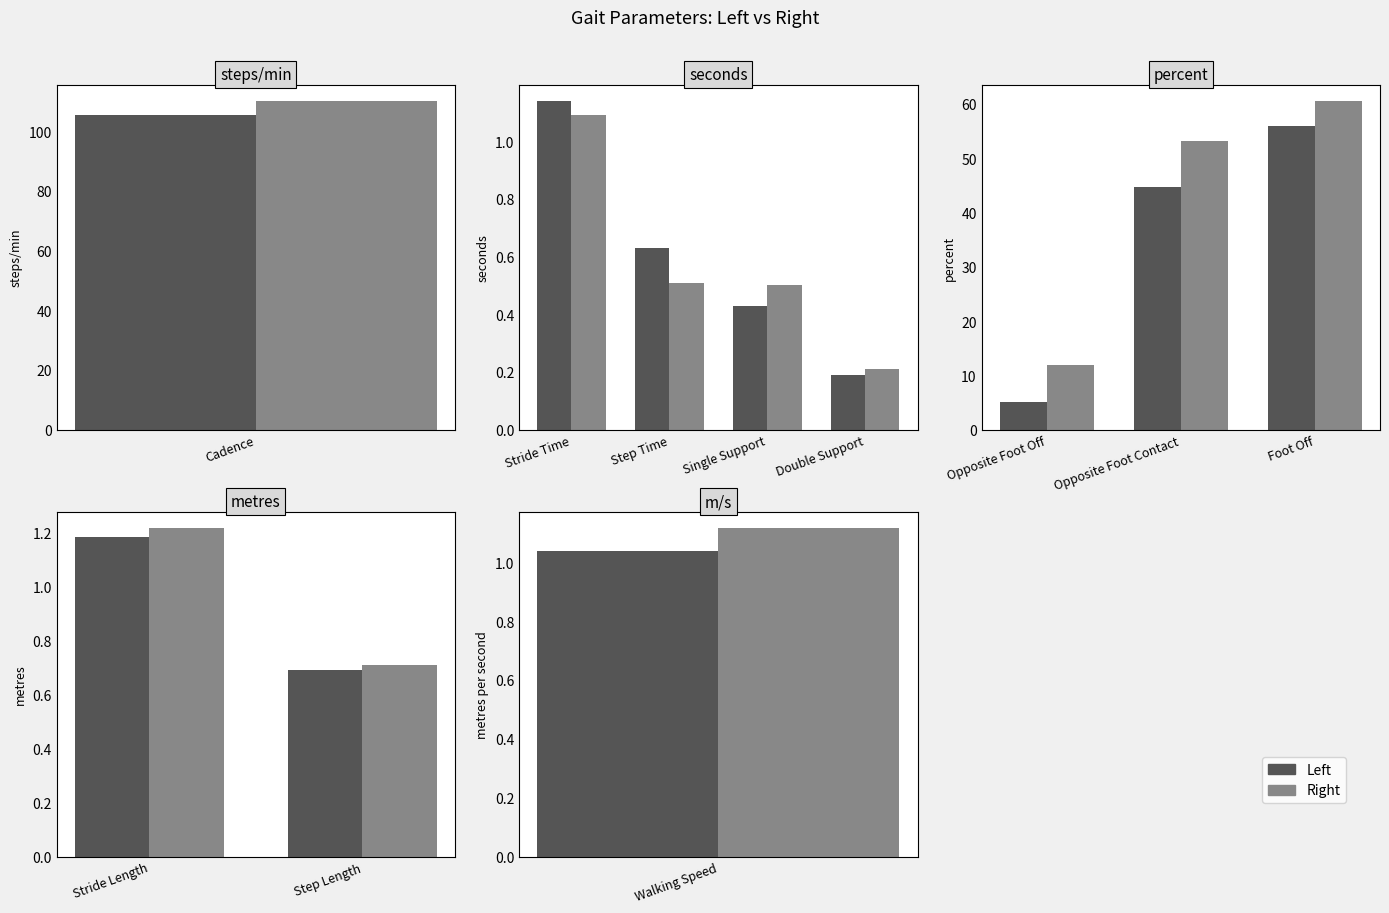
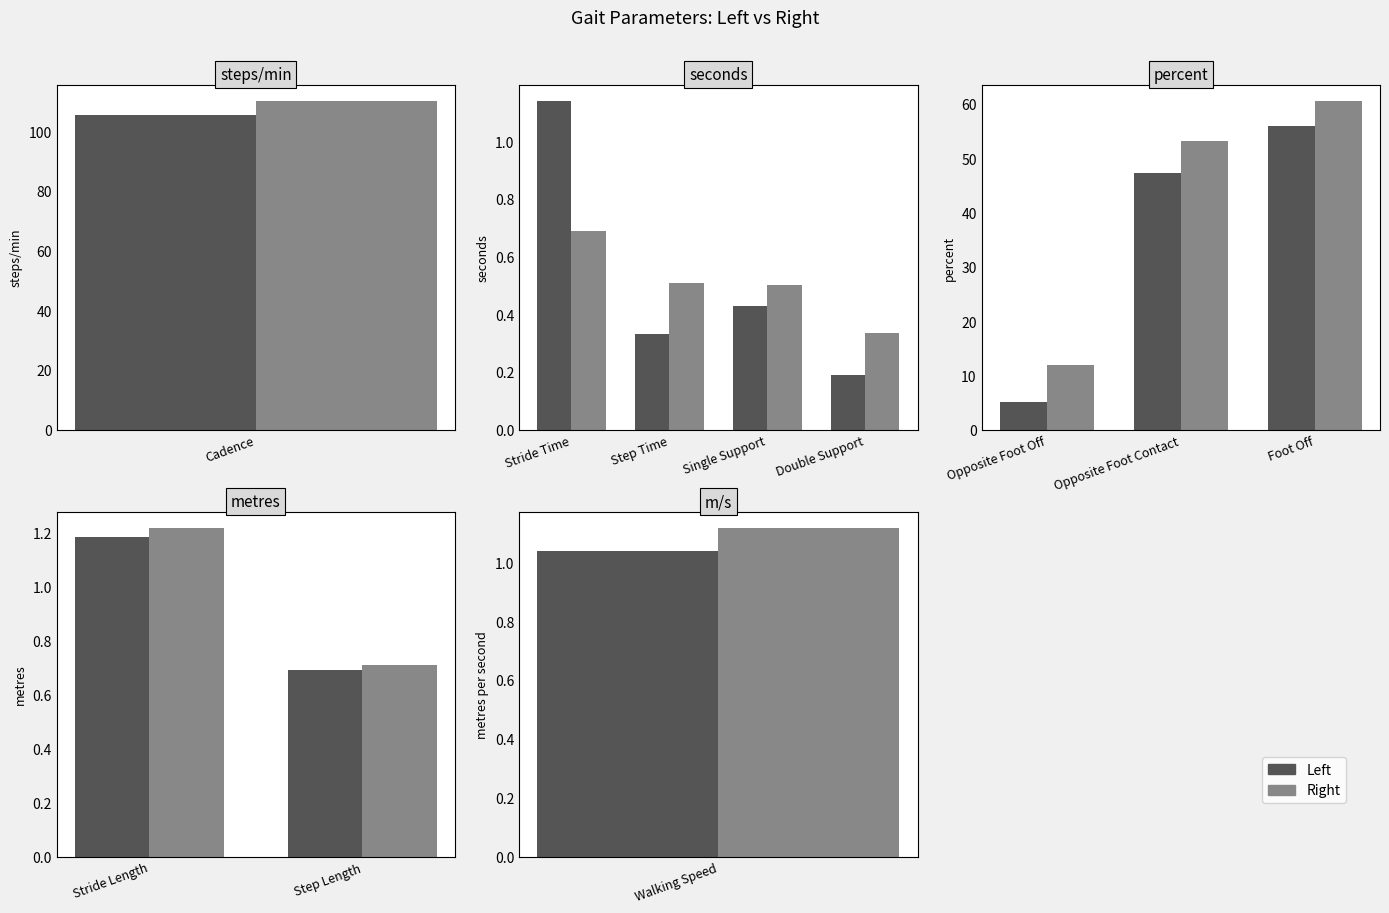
  {
    "seconds": {
      "Left": {
        "Stride Time": 1.14,
-       "Step Time": 0.63,
+       "Step Time": 0.33,
        "Single Support": 0.43,
        "Double Support": 0.19
      },
      "Right": {
-       "Stride Time": 1.09,
+       "Stride Time": 0.69,
        "Step Time": 0.51,
        "Single Support": 0.50,
-       "Double Support": 0.21
+       "Double Support": 0.34
      }
    },
    "percent": {
      "Left": {
        "Opposite Foot Off": 5,
-       "Opposite Foot Contact": 45,
+       "Opposite Foot Contact": 47,
        "Foot Off": 56
      },
      "Right": {
        "Opposite Foot Off": 12,
        "Opposite Foot Contact": 53,
        "Foot Off": 61
      }
    },
    "metres": {
      "Left": {
        "Stride Length": 1.18,
        "Step Length": 0.69
      },
      "Right": {
        "Stride Length": 1.22,
        "Step Length": 0.71
      }
    }
  }
